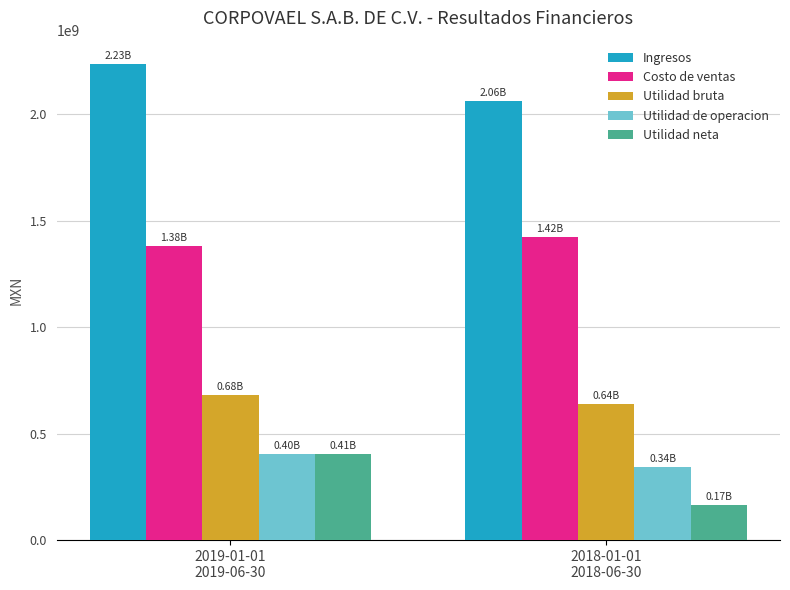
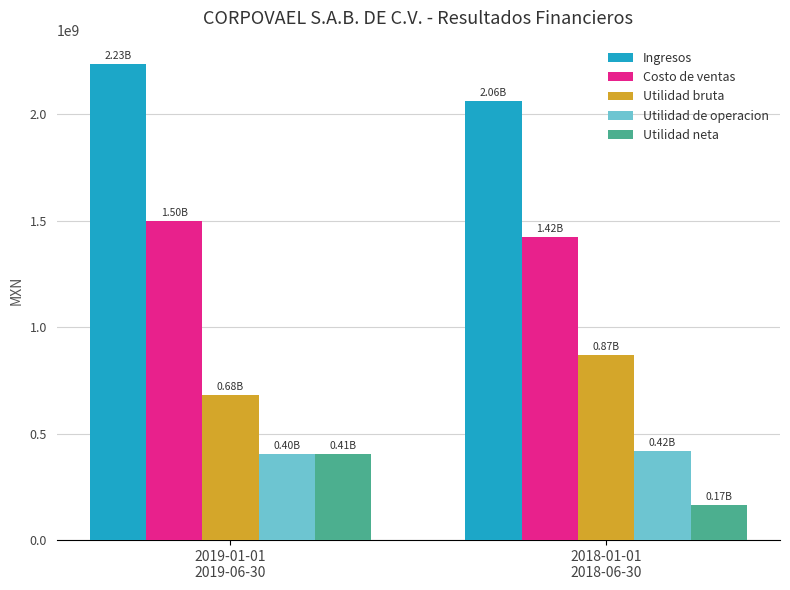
  {
    "Ingresos": {
      "2019-01-01 2019-06-30": "2.23B",
      "2018-01-01 2018-06-30": "2.06B"
    },
    "Costo de ventas": {
-     "2019-01-01 2019-06-30": "1.38B",
+     "2019-01-01 2019-06-30": "1.50B",
      "2018-01-01 2018-06-30": "1.42B"
    },
    "Utilidad bruta": {
      "2019-01-01 2019-06-30": "0.68B",
-     "2018-01-01 2018-06-30": "0.64B"
+     "2018-01-01 2018-06-30": "0.87B"
    },
    "Utilidad de operacion": {
      "2019-01-01 2019-06-30": "0.40B",
-     "2018-01-01 2018-06-30": "0.34B"
+     "2018-01-01 2018-06-30": "0.42B"
    },
    "Utilidad neta": {
      "2019-01-01 2019-06-30": "0.41B",
      "2018-01-01 2018-06-30": "0.17B"
    }
  }
